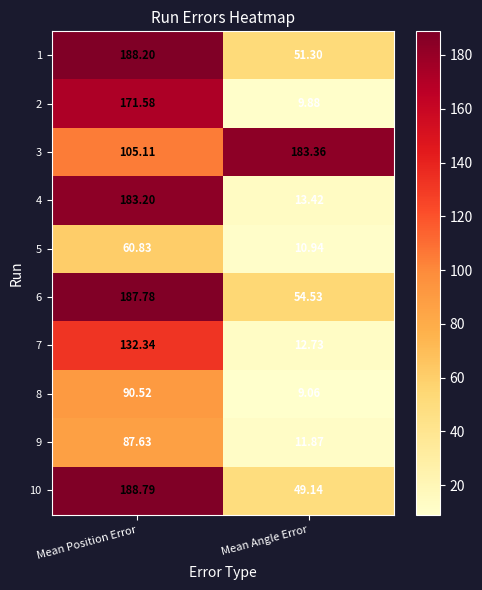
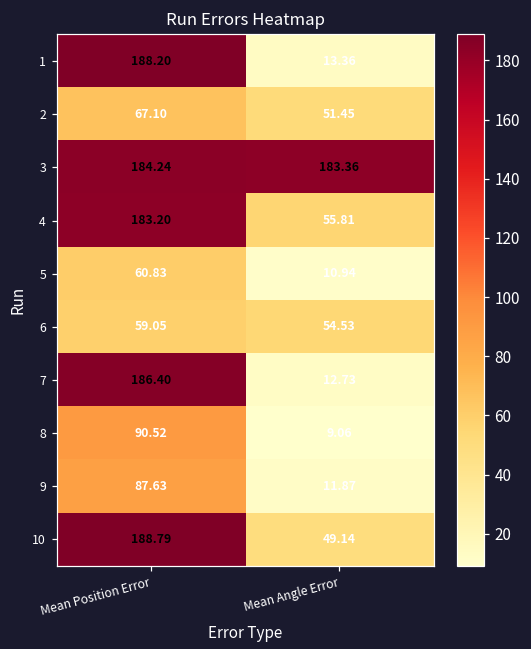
  {
    "1": {
      "Mean Position Error": 188.20,
-     "Mean Angle Error": 51.30
+     "Mean Angle Error": 13.36
    },
    "2": {
-     "Mean Position Error": 171.58,
-     "Mean Angle Error": 9.88
+     "Mean Position Error": 67.10,
+     "Mean Angle Error": 51.45
    },
    "3": {
-     "Mean Position Error": 105.11,
+     "Mean Position Error": 184.24,
      "Mean Angle Error": 183.36
    },
    "4": {
      "Mean Position Error": 183.20,
-     "Mean Angle Error": 13.42
+     "Mean Angle Error": 55.81
    },
    "5": {
      "Mean Position Error": 60.83,
      "Mean Angle Error": 10.94
    },
    "6": {
-     "Mean Position Error": 187.78,
+     "Mean Position Error": 59.05,
      "Mean Angle Error": 54.53
    },
    "7": {
-     "Mean Position Error": 132.34,
+     "Mean Position Error": 186.40,
      "Mean Angle Error": 12.73
    },
    "8": {
      "Mean Position Error": 90.52,
      "Mean Angle Error": 9.06
    },
    "9": {
      "Mean Position Error": 87.63,
      "Mean Angle Error": 11.87
    },
    "10": {
      "Mean Position Error": 188.79,
      "Mean Angle Error": 49.14
    }
  }
